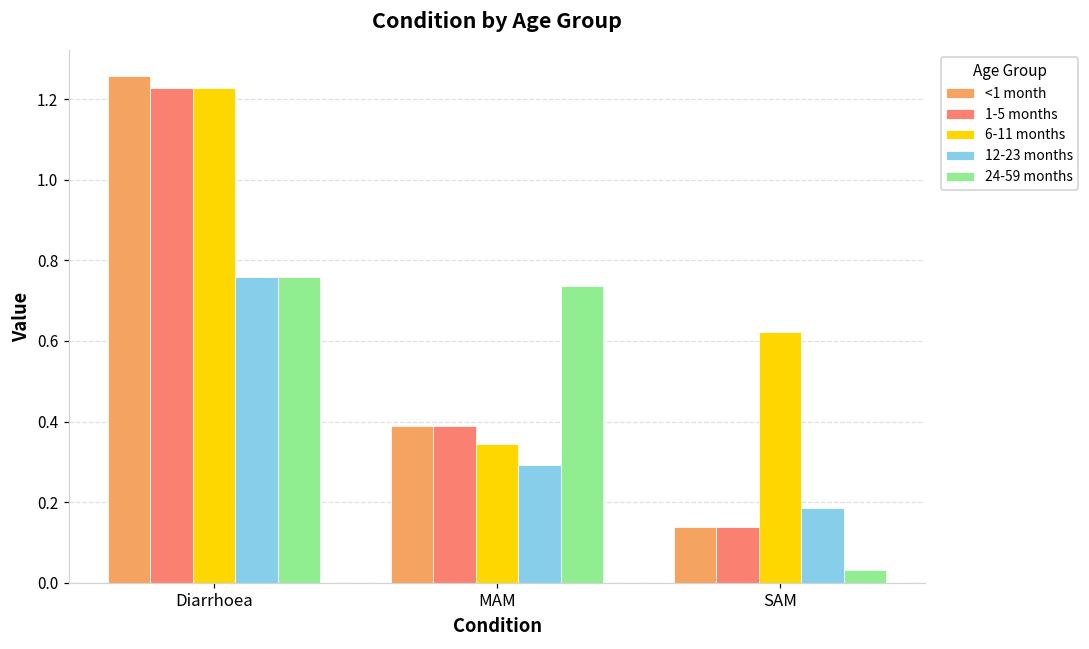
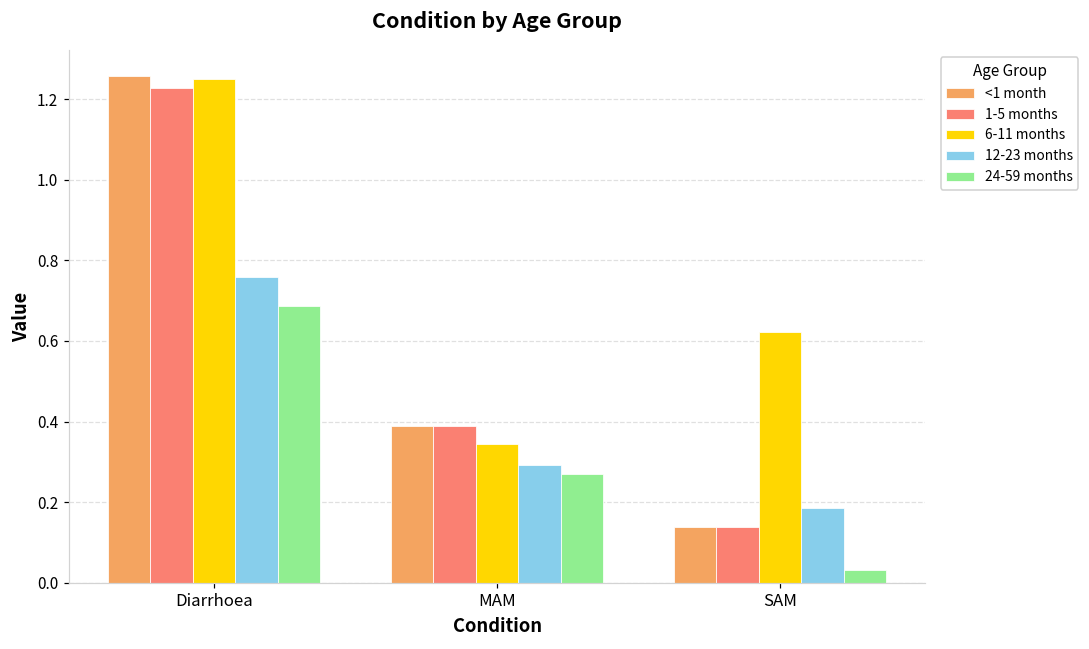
  {
    "6-11 months": {
-     "Diarrhoea": 1.23,
+     "Diarrhoea": 1.25,
      "MAM": 0.34,
      "SAM": 0.62
    },
    "12-23 months": {
      "Diarrhoea": 0.76,
      "MAM": 0.29,
      "SAM": 0.19
    },
    "24-59 months": {
-     "Diarrhoea": 0.76,
-     "MAM": 0.74,
+     "Diarrhoea": 0.69,
+     "MAM": 0.27,
      "SAM": 0.03
    }
  }
